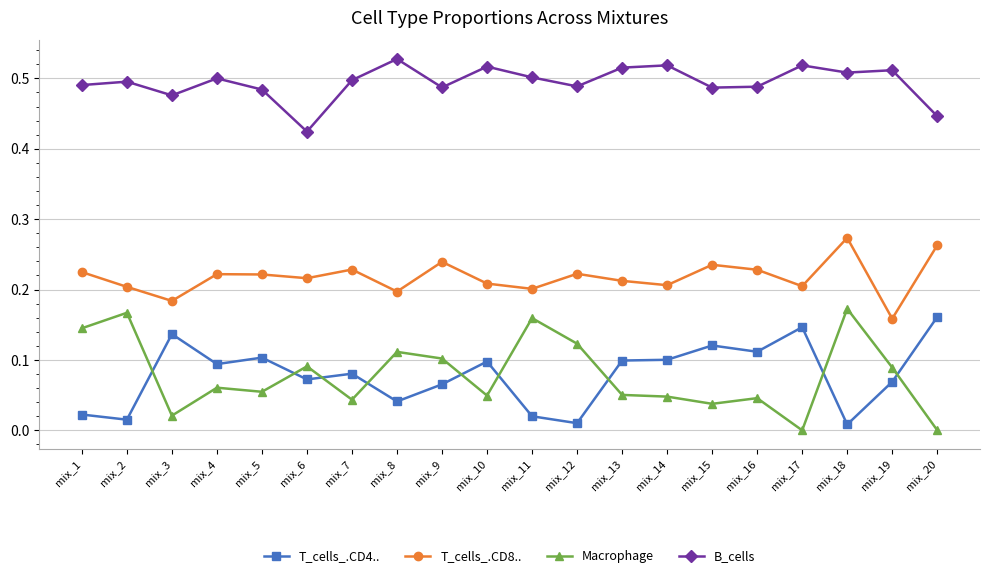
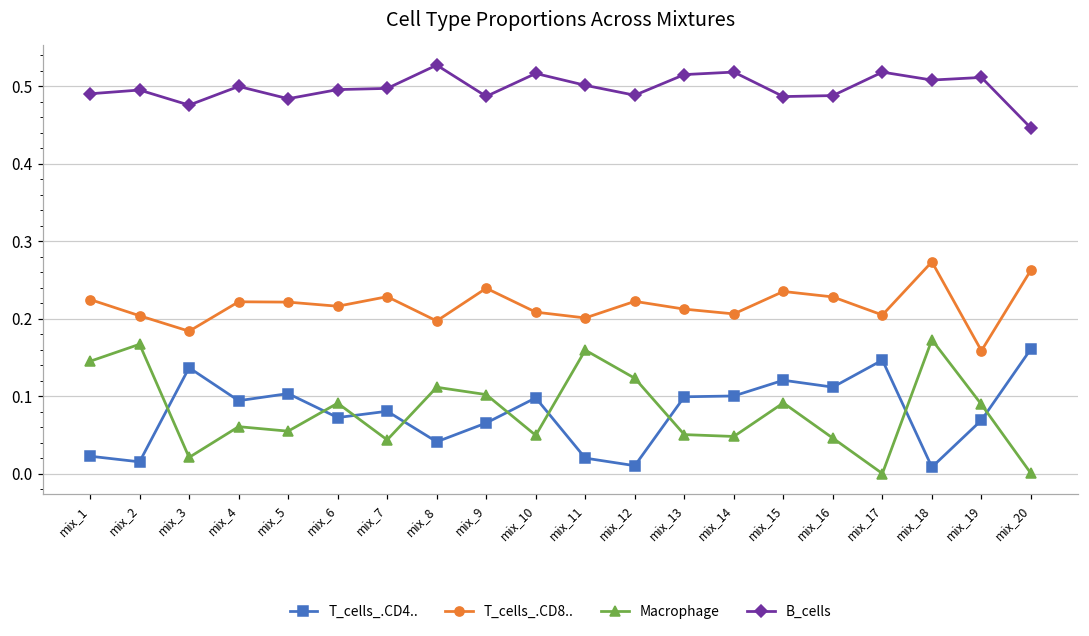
  {
    "T_cells_.CD4..": {
      "mix_1": 0.02,
      "mix_2": 0.02,
      "mix_3": 0.14,
      "mix_4": 0.09,
      "mix_5": 0.10,
      "mix_6": 0.07,
      "mix_7": 0.08,
      "mix_8": 0.04,
      "mix_9": 0.07,
      "mix_10": 0.10,
      "mix_11": 0.02,
      "mix_12": 0.01,
      "mix_13": 0.10,
      "mix_14": 0.10,
      "mix_15": 0.12,
      "mix_16": 0.11,
      "mix_17": 0.15,
      "mix_18": 0.01,
      "mix_19": 0.07,
      "mix_20": 0.16
    },
    "T_cells_.CD8..": {
      "mix_1": 0.22,
      "mix_2": 0.20,
      "mix_3": 0.18,
      "mix_4": 0.22,
      "mix_5": 0.22,
      "mix_6": 0.22,
      "mix_7": 0.23,
      "mix_8": 0.20,
      "mix_9": 0.24,
      "mix_10": 0.21,
      "mix_11": 0.20,
      "mix_12": 0.22,
      "mix_13": 0.21,
      "mix_14": 0.21,
      "mix_15": 0.24,
      "mix_16": 0.23,
      "mix_17": 0.20,
      "mix_18": 0.27,
      "mix_19": 0.16,
      "mix_20": 0.26
    },
    "Macrophage": {
      "mix_1": 0.15,
      "mix_2": 0.17,
      "mix_3": 0.02,
      "mix_4": 0.06,
      "mix_5": 0.05,
      "mix_6": 0.09,
      "mix_7": 0.04,
      "mix_8": 0.11,
      "mix_9": 0.10,
      "mix_10": 0.05,
      "mix_11": 0.16,
      "mix_12": 0.12,
      "mix_13": 0.05,
      "mix_14": 0.05,
-     "mix_15": 0.04,
+     "mix_15": 0.09,
      "mix_16": 0.05,
      "mix_17": 0.00,
      "mix_18": 0.17,
      "mix_19": 0.09,
      "mix_20": 0.00
    },
    "B_cells": {
      "mix_1": 0.49,
      "mix_2": 0.50,
      "mix_3": 0.48,
      "mix_4": 0.50,
      "mix_5": 0.48,
-     "mix_6": 0.42,
+     "mix_6": 0.50,
      "mix_7": 0.50,
      "mix_8": 0.53,
      "mix_9": 0.49,
      "mix_10": 0.52,
      "mix_11": 0.50,
      "mix_12": 0.49,
      "mix_13": 0.52,
      "mix_14": 0.52,
      "mix_15": 0.49,
      "mix_16": 0.49,
      "mix_17": 0.52,
      "mix_18": 0.51,
      "mix_19": 0.51,
      "mix_20": 0.45
    }
  }
